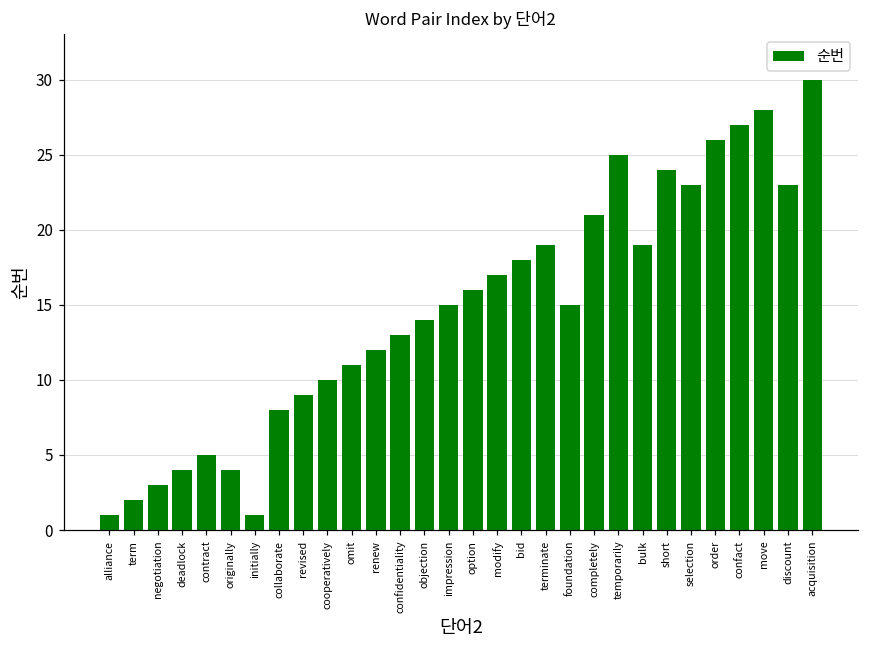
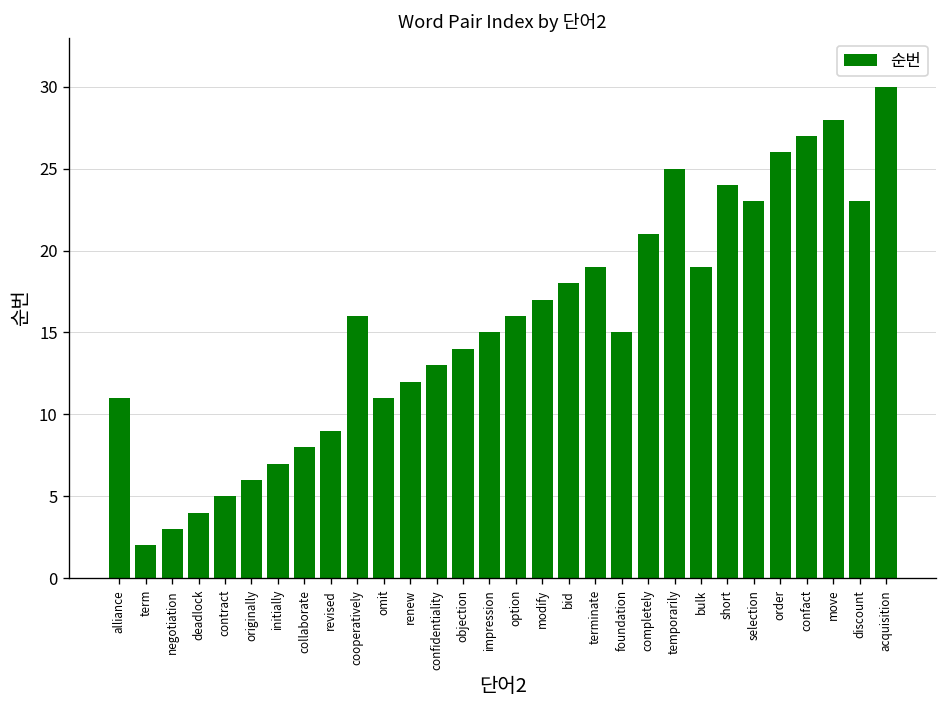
  {
-   "alliance": 1,
+   "alliance": 11,
    "term": 2,
    "negotiation": 3,
    "deadlock": 4,
    "contract": 5,
-   "originally": 4,
-   "initially": 1,
+   "originally": 6,
+   "initially": 7,
    "collaborate": 8,
    "revised": 9,
-   "cooperatively": 10,
+   "cooperatively": 16,
    "omit": 11,
    "renew": 12,
    "confidentiality": 13,
    "objection": 14,
    "impression": 15,
    "option": 16,
    "modify": 17,
    "bid": 18,
    "terminate": 19,
    "foundation": 15,
    "completely": 21,
    "temporarily": 25,
    "bulk": 19,
    "short": 24,
    "selection": 23,
    "order": 26,
    "confact": 27,
    "move": 28,
    "discount": 23,
    "acquisition": 30
  }
